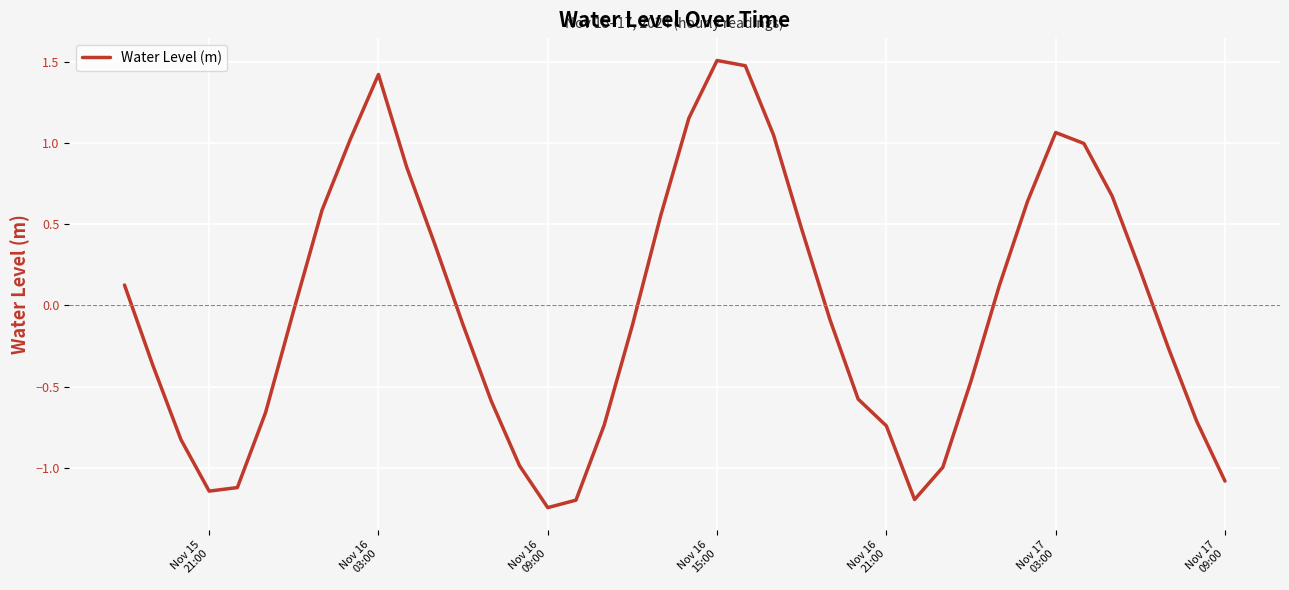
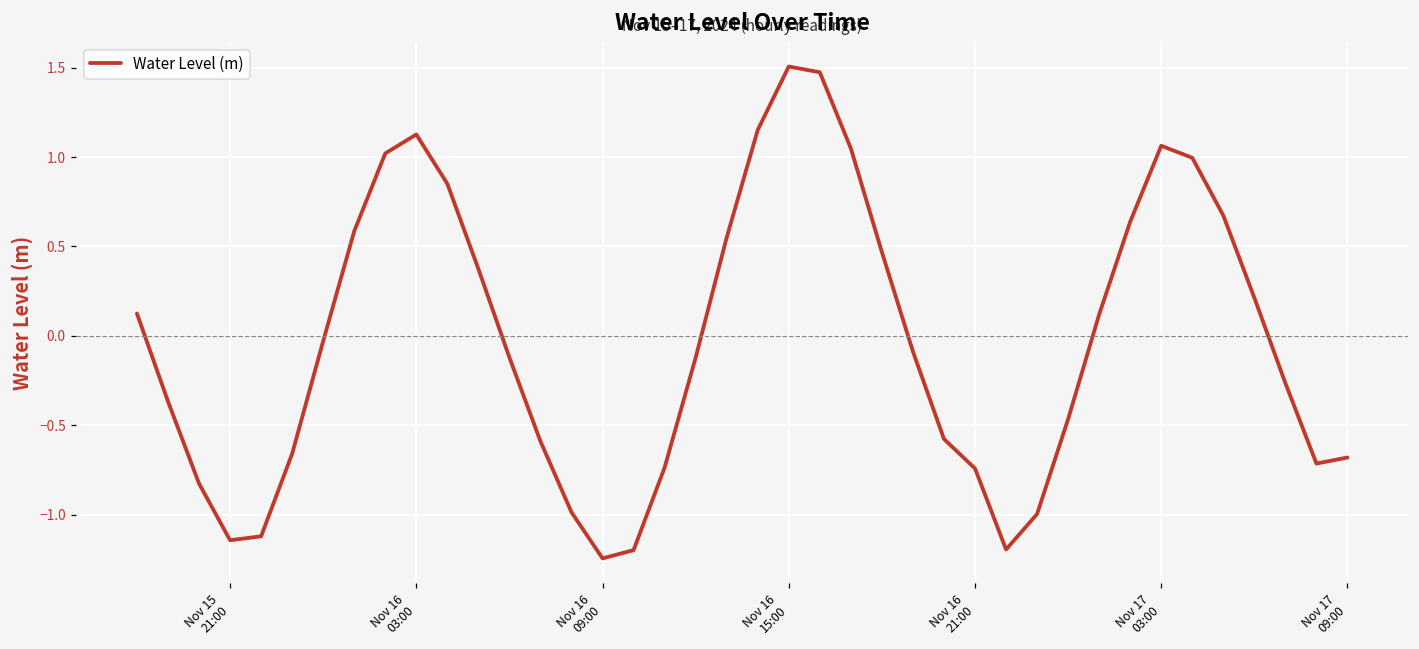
  {
    "Nov 15 21:00": -1.14,
-   "Nov 16 03:00": 1.42,
+   "Nov 16 03:00": 1.13,
    "Nov 16 09:00": -1.25,
    "Nov 16 15:00": 1.51,
    "Nov 16 21:00": -0.74,
    "Nov 17 03:00": 1.06,
-   "Nov 17 09:00": -1.08
+   "Nov 17 09:00": -0.68
  }
